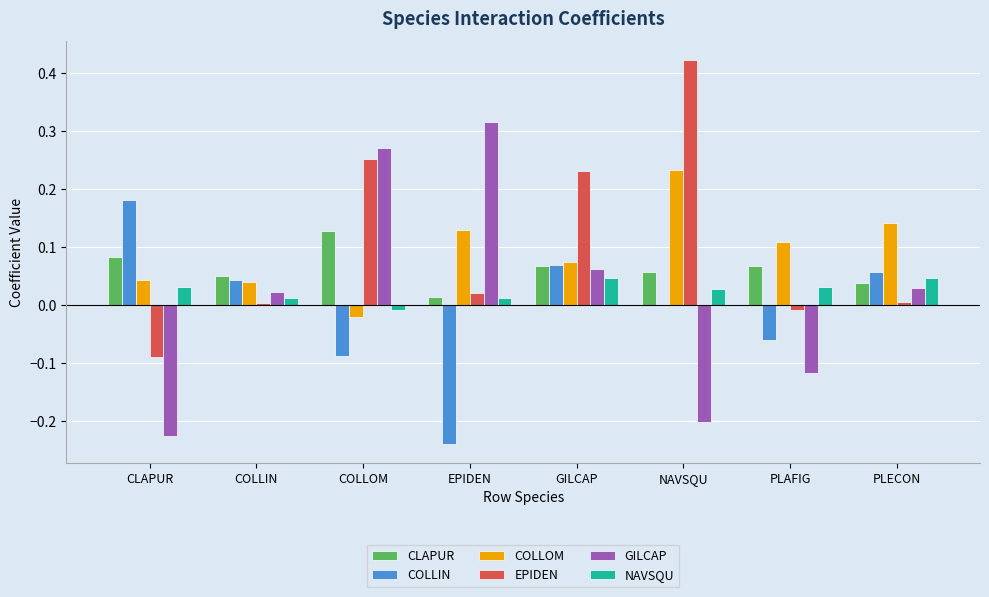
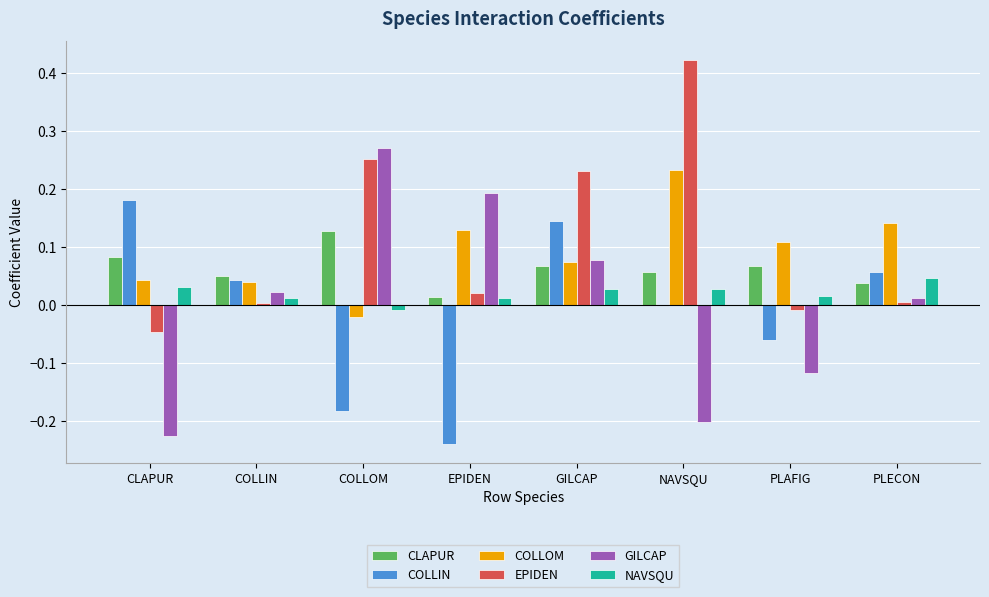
  {
    "CLAPUR": {
      "CLAPUR": 0.08,
      "COLLIN": 0.05,
      "COLLOM": 0.13,
      "EPIDEN": 0.01,
      "GILCAP": 0.07,
      "NAVSQU": 0.06,
      "PLAFIG": 0.07,
      "PLECON": 0.04
    },
    "COLLIN": {
      "CLAPUR": 0.18,
      "COLLIN": 0.04,
-     "COLLOM": -0.09,
+     "COLLOM": -0.18,
      "EPIDEN": -0.24,
-     "GILCAP": 0.07,
+     "GILCAP": 0.15,
      "PLAFIG": -0.06,
      "PLECON": 0.06
    },
    "COLLOM": {
      "CLAPUR": 0.04,
      "COLLIN": 0.04,
      "COLLOM": -0.02,
      "EPIDEN": 0.13,
      "GILCAP": 0.07,
      "NAVSQU": 0.23,
      "PLAFIG": 0.11,
      "PLECON": 0.14
    },
    "EPIDEN": {
-     "CLAPUR": -0.09,
+     "CLAPUR": -0.05,
      "COLLOM": 0.25,
      "EPIDEN": 0.02,
      "GILCAP": 0.23,
      "NAVSQU": 0.42,
      "PLAFIG": -0.01,
      "PLECON": 0.00
    },
    "GILCAP": {
      "CLAPUR": -0.23,
      "COLLIN": 0.02,
      "COLLOM": 0.27,
-     "EPIDEN": 0.31,
-     "GILCAP": 0.06,
+     "EPIDEN": 0.19,
+     "GILCAP": 0.08,
      "NAVSQU": -0.20,
      "PLAFIG": -0.12,
-     "PLECON": 0.03
+     "PLECON": 0.01
    },
    "NAVSQU": {
      "CLAPUR": 0.03,
      "COLLIN": 0.01,
      "COLLOM": -0.01,
      "EPIDEN": 0.01,
-     "GILCAP": 0.05,
+     "GILCAP": 0.03,
      "NAVSQU": 0.03,
-     "PLAFIG": 0.03,
+     "PLAFIG": 0.02,
      "PLECON": 0.05
    }
  }
